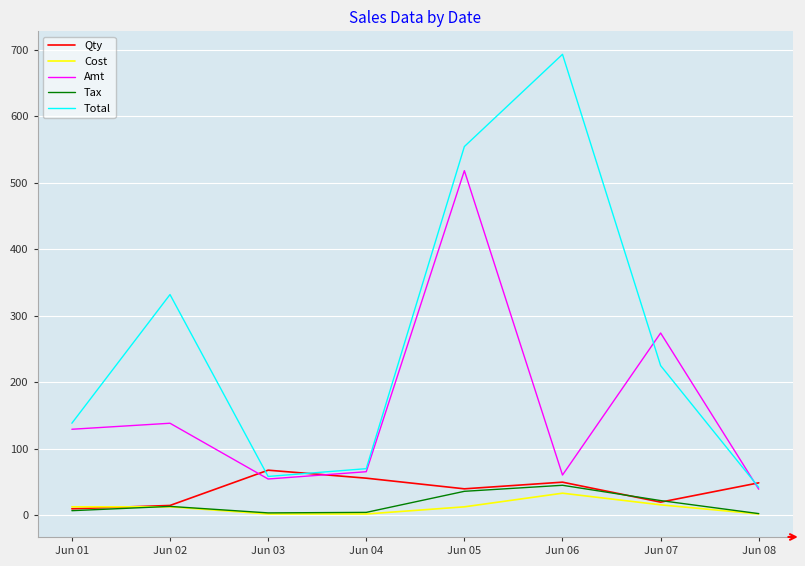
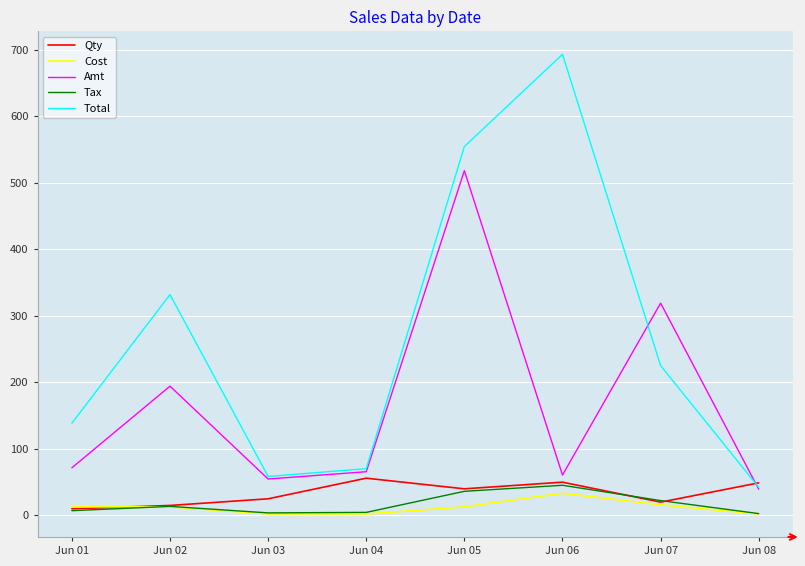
  {
    "Qty": {
-     "Jun 03": 70,
+     "Jun 03": 30,
      "Jun 04": 60,
      "Jun 06": 50,
      "Jun 08": 50
    },
    "Cost": {
      "Jun 05": 10,
      "Jun 06": 30,
      "Jun 07": 20
    },
    "Amt": {
-     "Jun 01": 130,
-     "Jun 02": 140,
+     "Jun 01": 70,
+     "Jun 02": 190,
      "Jun 04": 70,
      "Jun 05": 520,
      "Jun 06": 60,
-     "Jun 07": 270
+     "Jun 07": 320
    },
    "Tax": {
      "Jun 06": 50
    },
    "Total": {
      "Jun 01": 140,
      "Jun 02": 330,
      "Jun 04": 70,
      "Jun 05": 550,
      "Jun 06": 690,
      "Jun 07": 230
    }
  }
